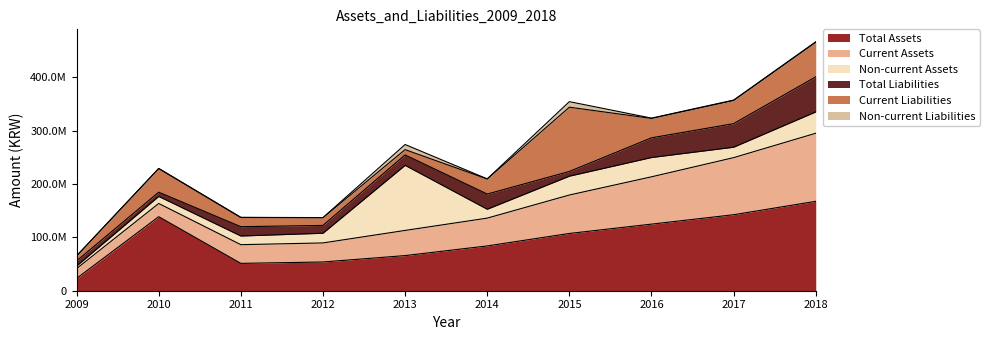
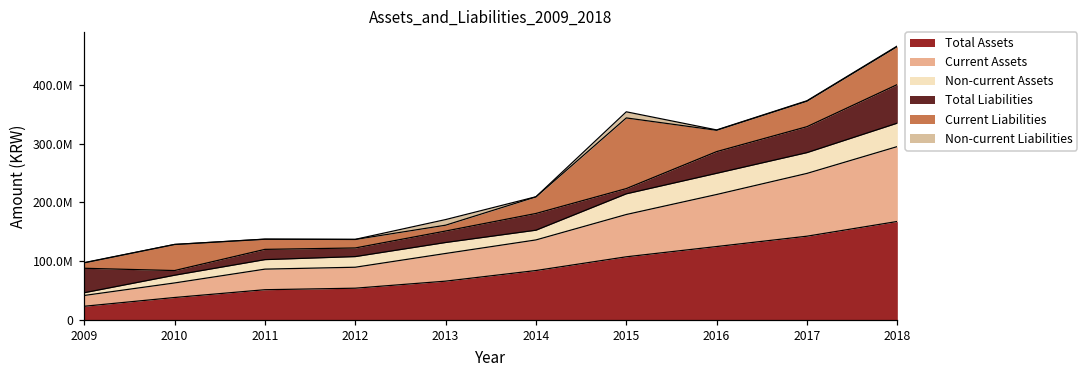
  {
    "Total Assets": {
      "2009": 20000000,
-     "2010": 140000000,
+     "2010": 40000000,
      "2011": 50000000,
      "2012": 50000000,
      "2013": 70000000,
      "2014": 80000000,
      "2015": 110000000,
      "2016": 120000000,
      "2017": 140000000,
      "2018": 170000000
    },
    "Non-current Assets": {
      "2010": 10000000,
      "2011": 20000000,
      "2012": 20000000,
-     "2013": 120000000,
+     "2013": 20000000,
      "2014": 20000000,
      "2015": 40000000,
      "2016": 40000000,
-     "2017": 20000000,
+     "2017": 40000000,
      "2018": 40000000
    },
    "Total Liabilities": {
-     "2009": 10000000,
+     "2009": 40000000,
      "2010": 10000000,
      "2011": 20000000,
      "2012": 10000000,
      "2013": 20000000,
      "2014": 30000000,
      "2015": 10000000,
      "2016": 40000000,
      "2017": 40000000,
      "2018": 70000000
    },
    "Current Liabilities": {
      "2013": 10000000,
      "2015": 120000000
    }
  }
